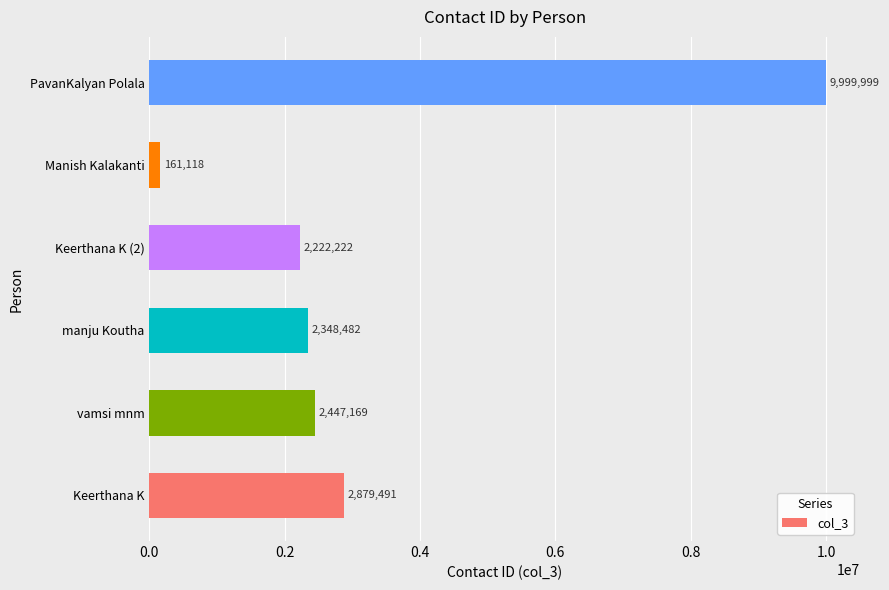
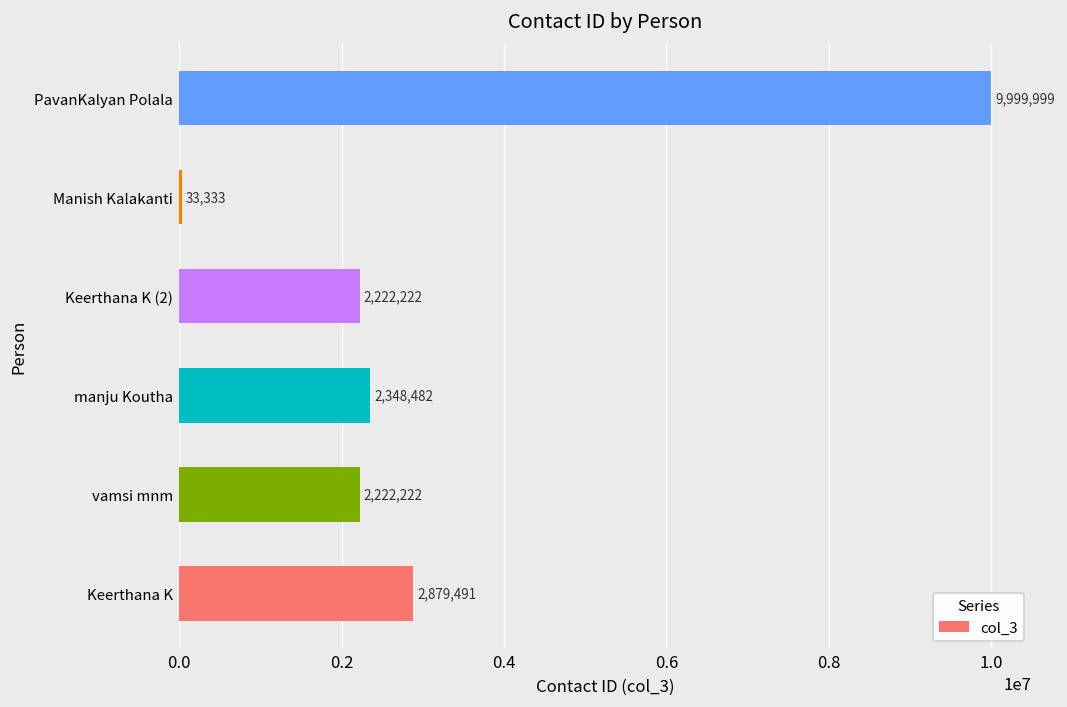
  {
    "PavanKalyan Polala": "9,999,999",
-   "Manish Kalakanti": "161,118",
+   "Manish Kalakanti": "33,333",
    "Keerthana K (2)": "2,222,222",
    "manju Koutha": "2,348,482",
-   "vamsi mnm": "2,447,169",
+   "vamsi mnm": "2,222,222",
    "Keerthana K": "2,879,491"
  }
